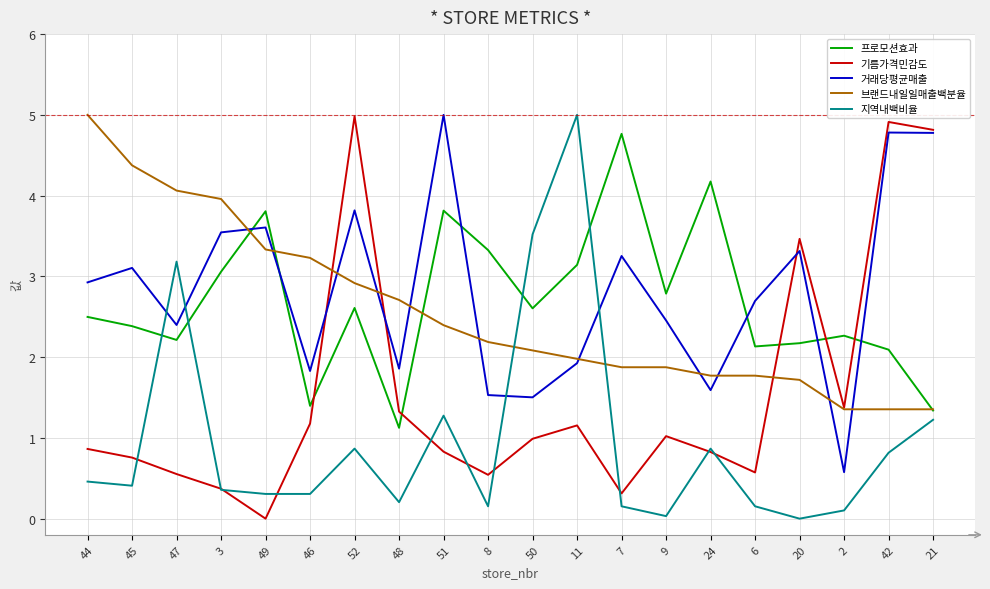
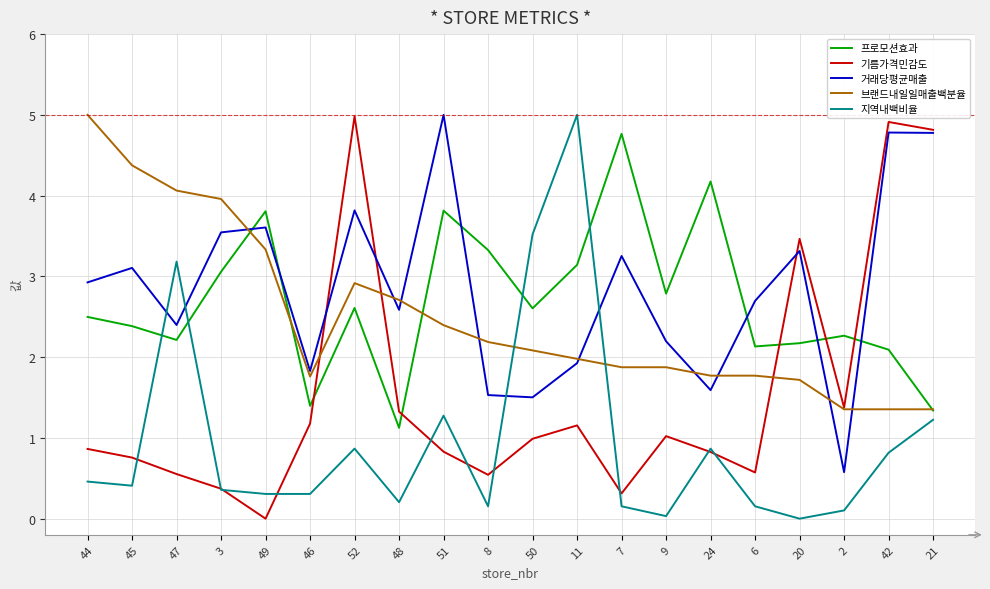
  {
    "프로모션효과": {
      "44": 2.5,
      "45": 2.4,
      "47": 2.2,
      "3": 3.1,
      "49": 3.8,
      "46": 1.4,
      "52": 2.6,
      "48": 1.1,
      "51": 3.8,
      "8": 3.3,
      "50": 2.6,
      "11": 3.1,
      "7": 4.8,
      "9": 2.8,
      "24": 4.2,
      "6": 2.1,
      "20": 2.2,
      "2": 2.3,
      "42": 2.1
    },
    "기름가격민감도": {
      "44": 0.9,
      "45": 0.8,
      "47": 0.6,
      "49": 0.0,
      "46": 1.2,
      "52": 5.0,
      "48": 1.3,
      "51": 0.8,
      "8": 0.5,
      "50": 1.0,
      "11": 1.2,
      "7": 0.3,
      "9": 1.0,
      "24": 0.8,
      "6": 0.6,
      "20": 3.5,
      "42": 4.9,
      "21": 4.8
    },
    "거래당평균매출": {
      "44": 2.9,
      "45": 3.1,
      "47": 2.4,
      "3": 3.5,
      "49": 3.6,
      "46": 1.8,
      "52": 3.8,
-     "48": 1.9,
+     "48": 2.6,
      "51": 5.0,
      "8": 1.5,
      "50": 1.5,
      "11": 1.9,
      "7": 3.3,
-     "9": 2.5,
+     "9": 2.2,
      "24": 1.6,
      "6": 2.7,
      "20": 3.3,
      "2": 0.6,
      "42": 4.8,
      "21": 4.8
    },
    "브랜드내일일매출백분율": {
      "44": 5.0,
      "45": 4.4,
      "47": 4.1,
      "3": 4.0,
      "49": 3.3,
-     "46": 3.2,
+     "46": 1.8,
      "52": 2.9,
      "48": 2.7,
      "51": 2.4,
      "8": 2.2,
      "50": 2.1,
      "11": 2.0,
      "7": 1.9,
      "9": 1.9,
      "24": 1.8,
      "6": 1.8,
      "20": 1.7,
      "42": 1.4
    },
    "지역내백비율": {
      "44": 0.5,
      "45": 0.4,
      "47": 3.2,
      "49": 0.3,
      "46": 0.3,
      "52": 0.9,
      "48": 0.2,
      "51": 1.3,
      "8": 0.2,
      "50": 3.5,
      "11": 5.0,
      "7": 0.2,
      "9": 0.0,
      "24": 0.9,
      "6": 0.2,
      "20": 0.0,
      "2": 0.1,
      "42": 0.8,
      "21": 1.2
    }
  }
